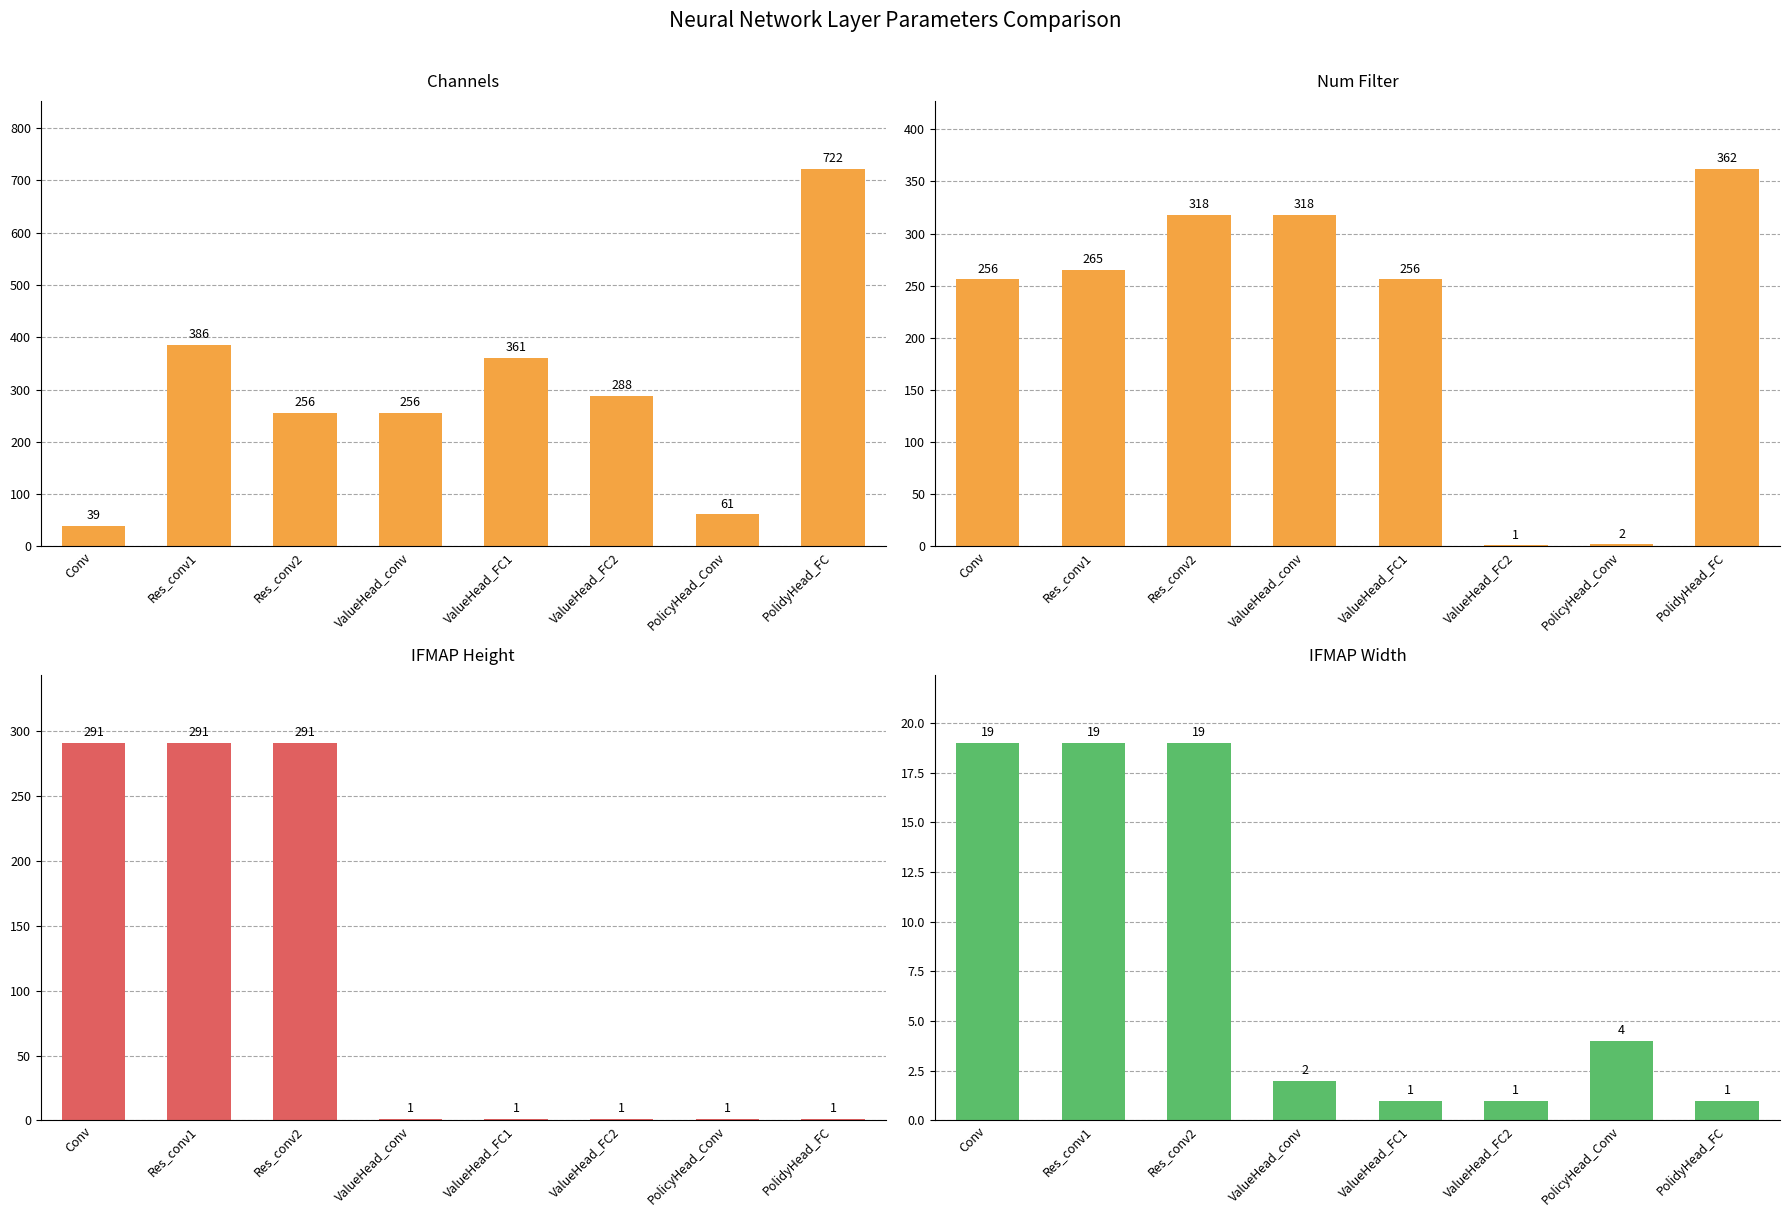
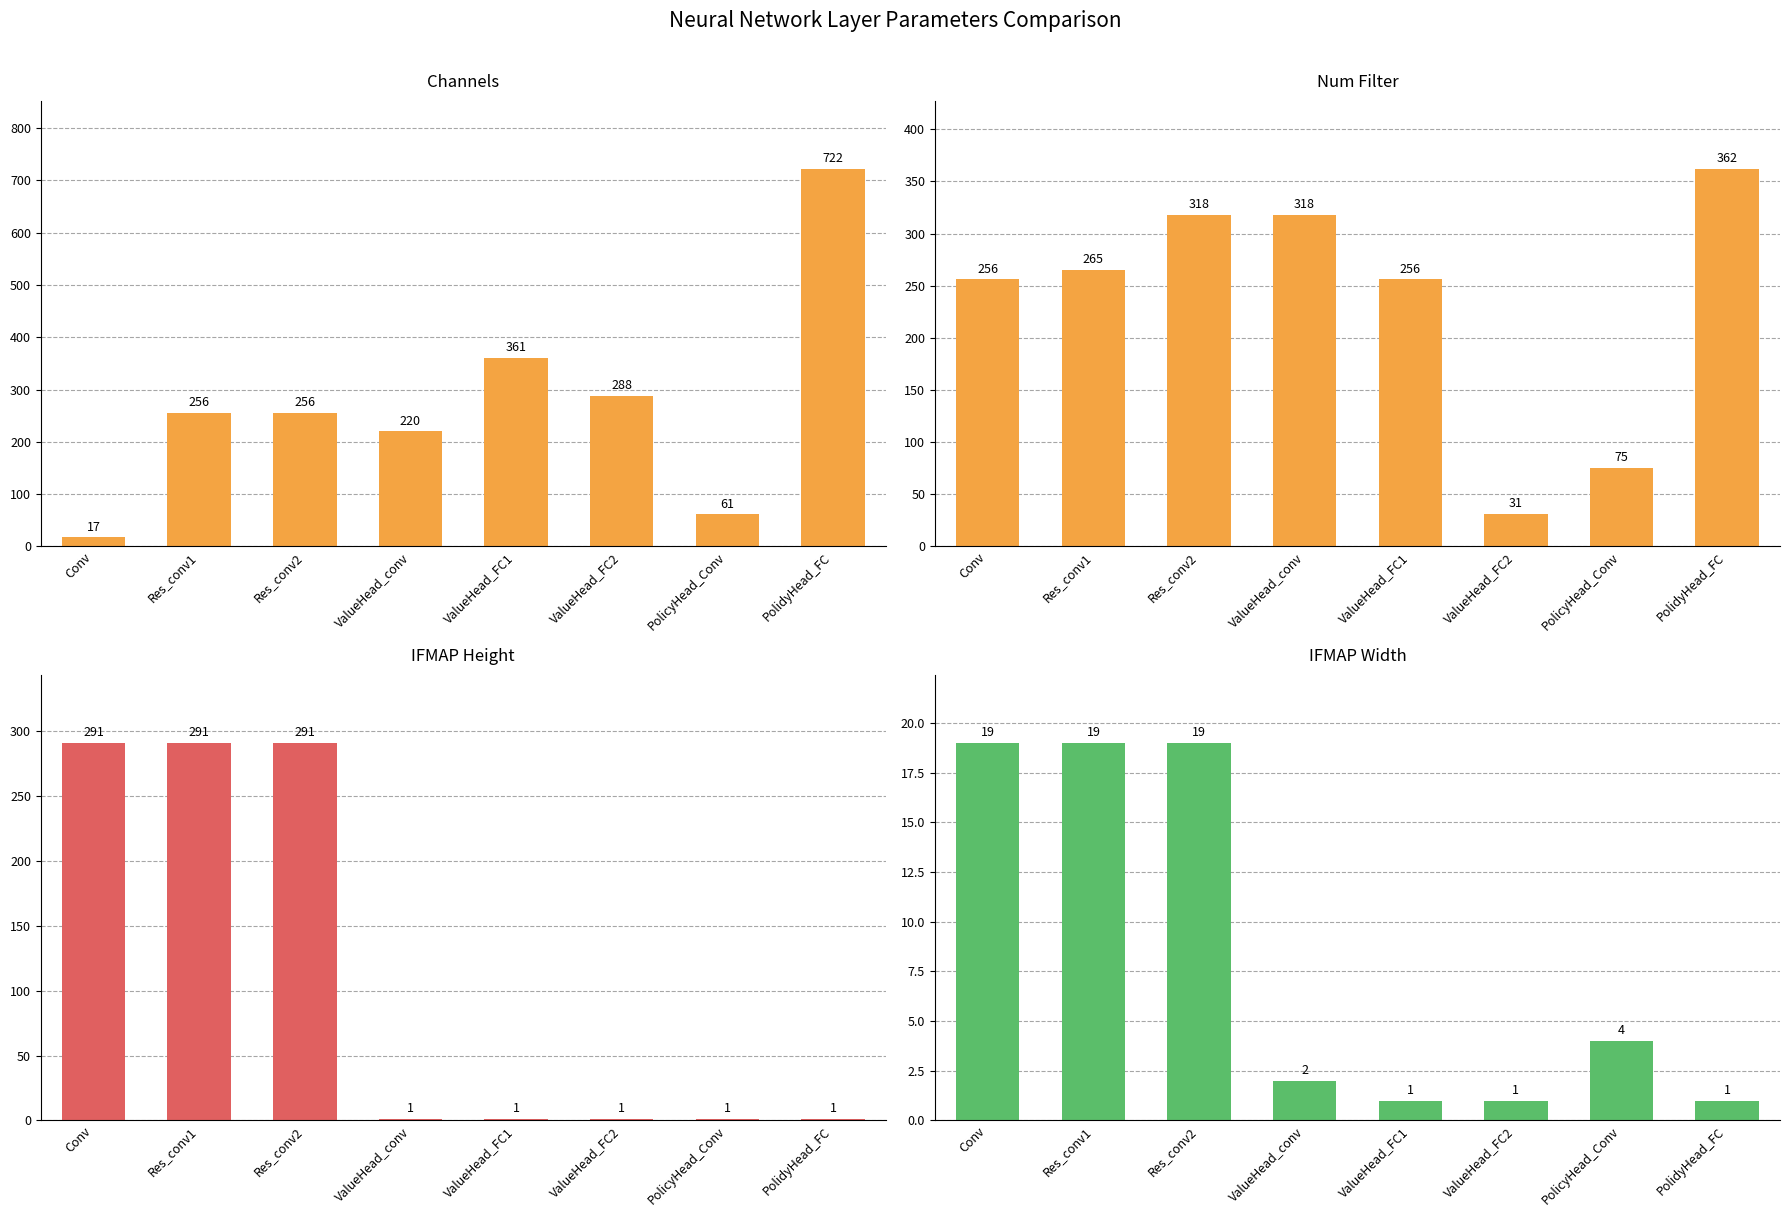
  {
    "Channels": {
-     "Conv": 39,
-     "Res_conv1": 386,
+     "Conv": 17,
+     "Res_conv1": 256,
      "Res_conv2": 256,
-     "ValueHead_conv": 256,
+     "ValueHead_conv": 220,
      "ValueHead_FC1": 361,
      "ValueHead_FC2": 288,
      "PolicyHead_Conv": 61,
      "PolidyHead_FC": 722
    },
    "Num Filter": {
      "Conv": 256,
      "Res_conv1": 265,
      "Res_conv2": 318,
      "ValueHead_conv": 318,
      "ValueHead_FC1": 256,
-     "ValueHead_FC2": 1,
-     "PolicyHead_Conv": 2,
+     "ValueHead_FC2": 31,
+     "PolicyHead_Conv": 75,
      "PolidyHead_FC": 362
    },
    "IFMAP Height": {
      "Conv": 291,
      "Res_conv1": 291,
      "Res_conv2": 291,
      "ValueHead_conv": 1,
      "ValueHead_FC1": 1,
      "ValueHead_FC2": 1,
      "PolicyHead_Conv": 1,
      "PolidyHead_FC": 1
    },
    "IFMAP Width": {
      "Conv": 19,
      "Res_conv1": 19,
      "Res_conv2": 19,
      "ValueHead_conv": 2,
      "ValueHead_FC1": 1,
      "ValueHead_FC2": 1,
      "PolicyHead_Conv": 4,
      "PolidyHead_FC": 1
    }
  }
